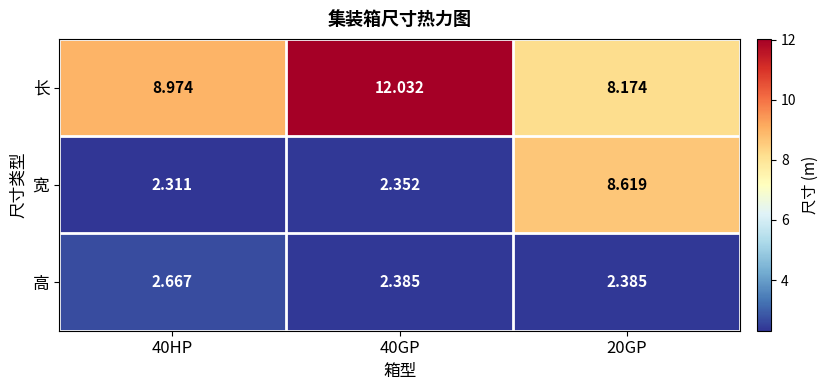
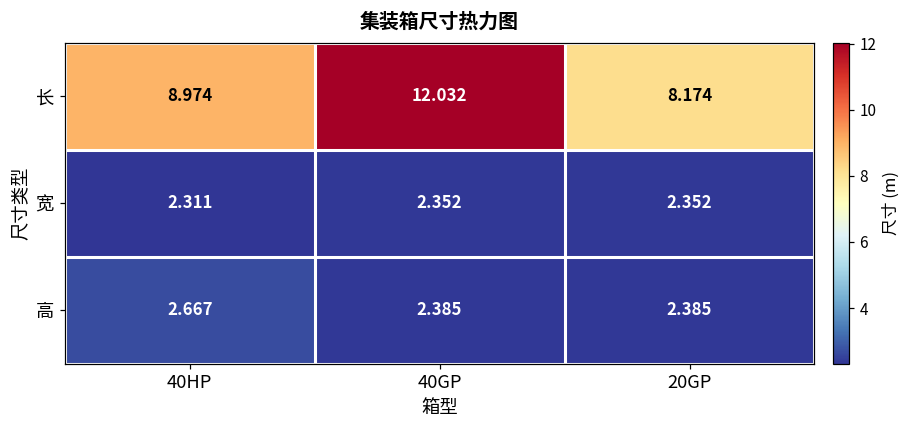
  {
    "长": {
      "40HP": 8.974,
      "40GP": 12.032,
      "20GP": 8.174
    },
    "宽": {
      "40HP": 2.311,
      "40GP": 2.352,
-     "20GP": 8.619
+     "20GP": 2.352
    },
    "高": {
      "40HP": 2.667,
      "40GP": 2.385,
      "20GP": 2.385
    }
  }
